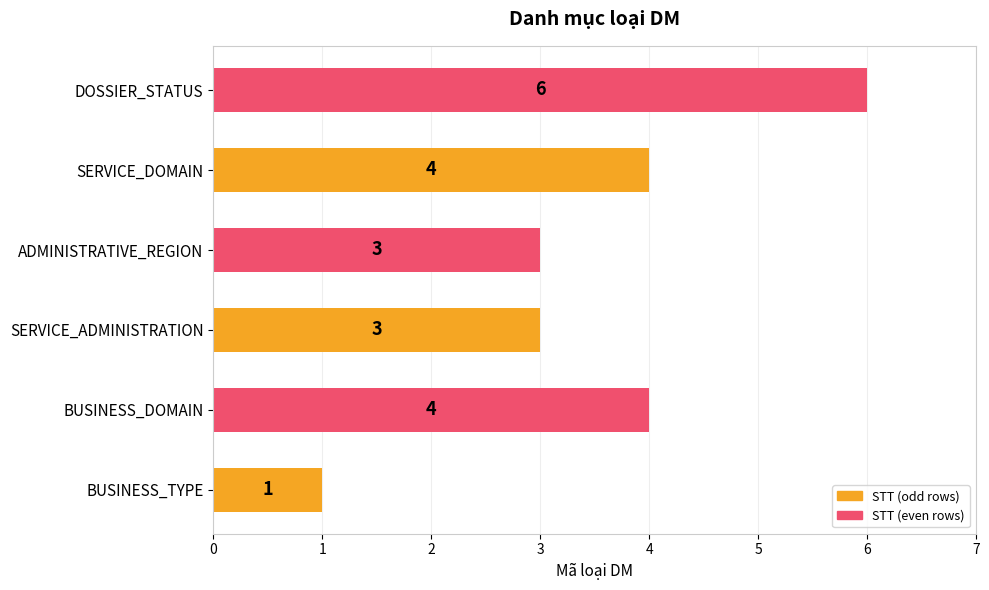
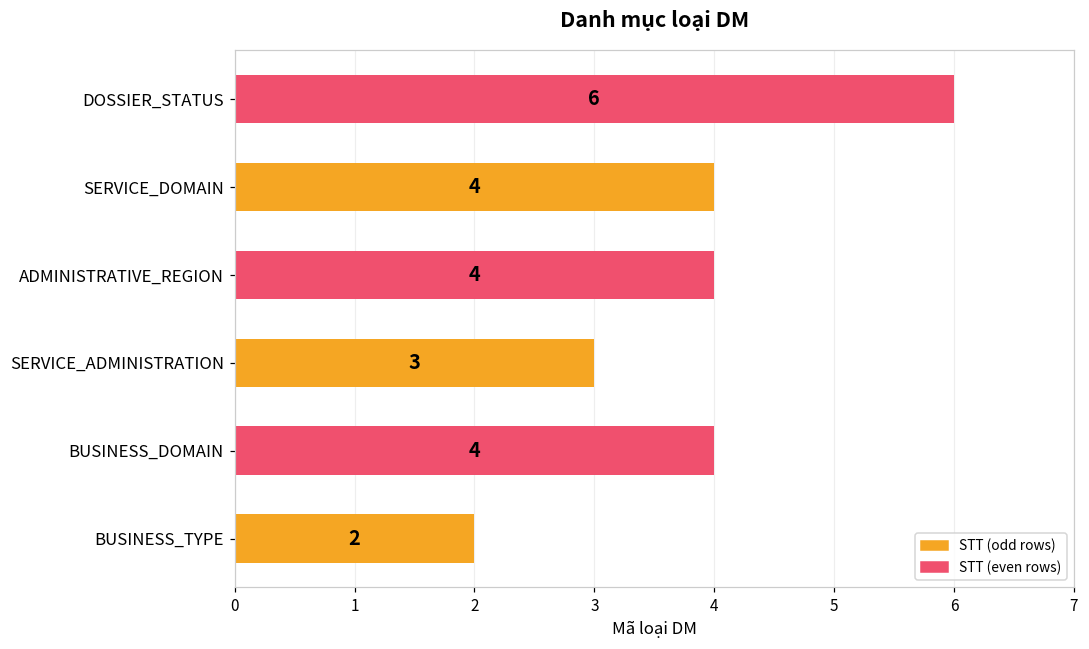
  {
    "DOSSIER_STATUS": 6,
    "SERVICE_DOMAIN": 4,
-   "ADMINISTRATIVE_REGION": 3,
+   "ADMINISTRATIVE_REGION": 4,
    "SERVICE_ADMINISTRATION": 3,
    "BUSINESS_DOMAIN": 4,
-   "BUSINESS_TYPE": 1
+   "BUSINESS_TYPE": 2
  }
